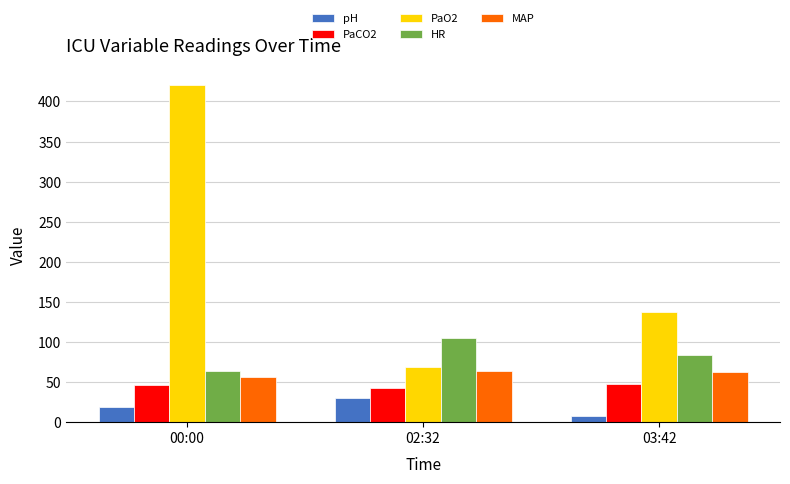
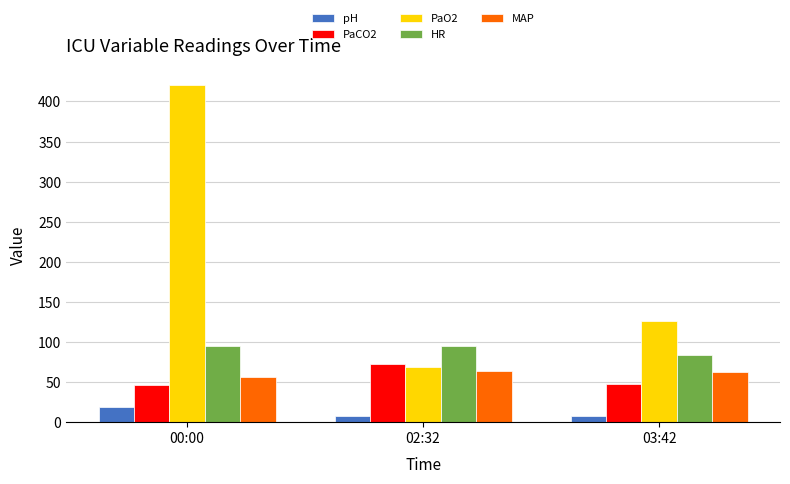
  {
    "pH": {
      "00:00": 20,
-     "02:32": 30,
+     "02:32": 10,
      "03:42": 10
    },
    "PaCO2": {
      "00:00": 50,
-     "02:32": 40,
+     "02:32": 70,
      "03:42": 50
    },
    "PaO2": {
      "00:00": 420,
      "02:32": 70,
-     "03:42": 140
+     "03:42": 130
    },
    "HR": {
-     "00:00": 60,
-     "02:32": 110,
+     "00:00": 100,
+     "02:32": 100,
      "03:42": 80
    },
    "MAP": {
      "00:00": 60,
      "02:32": 60,
      "03:42": 60
    }
  }
